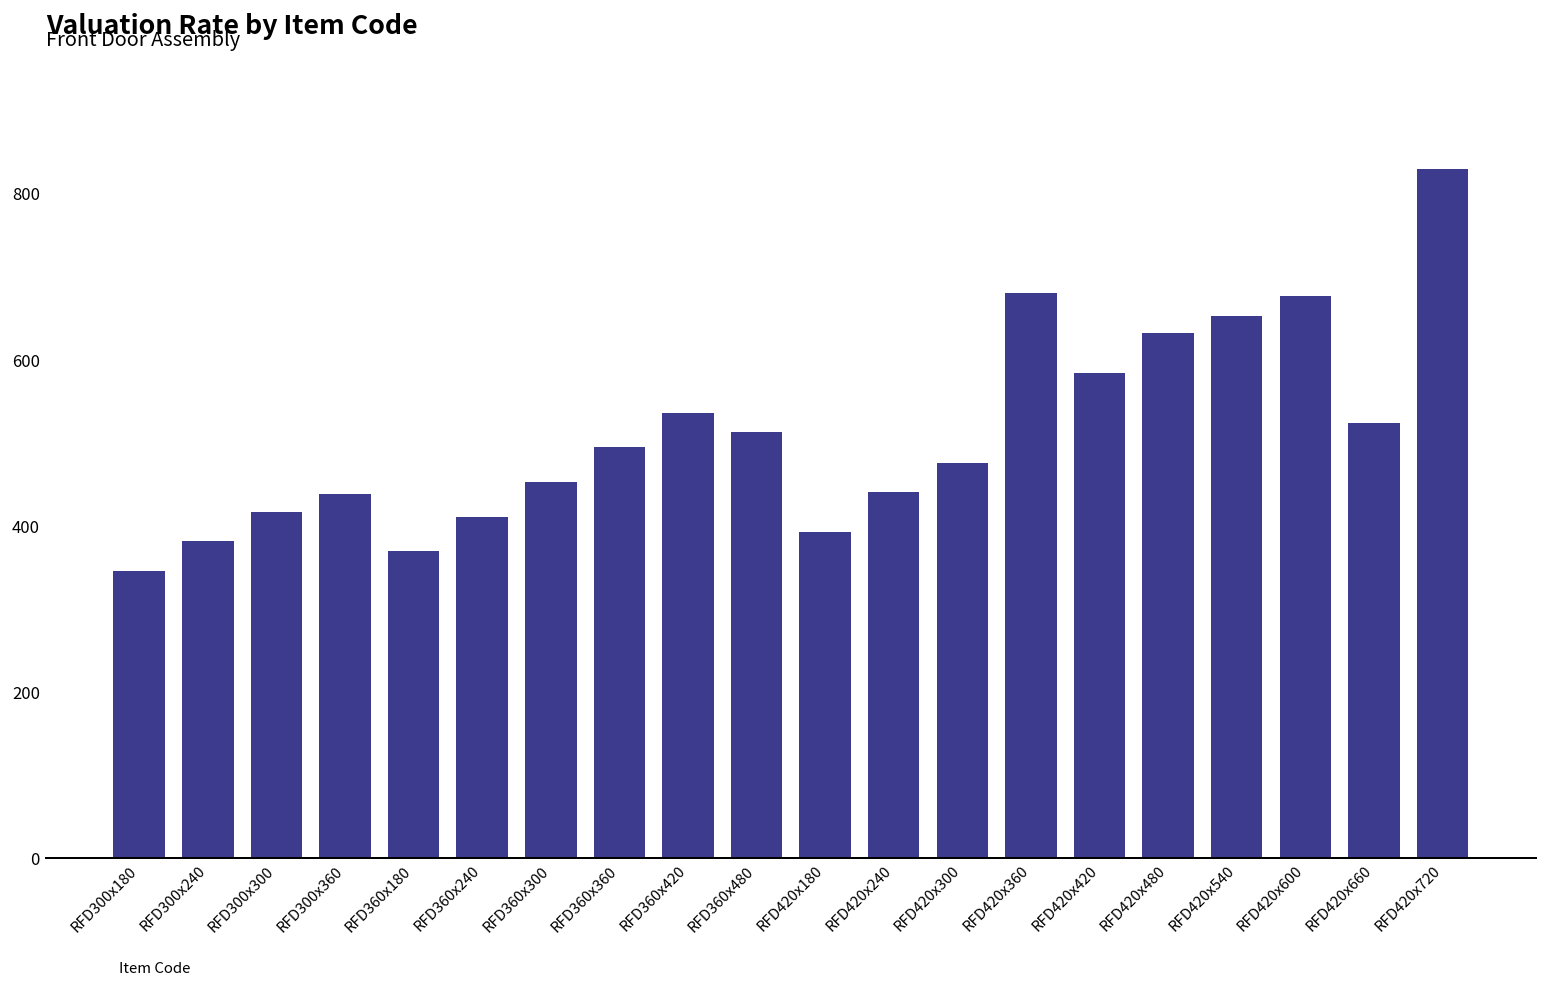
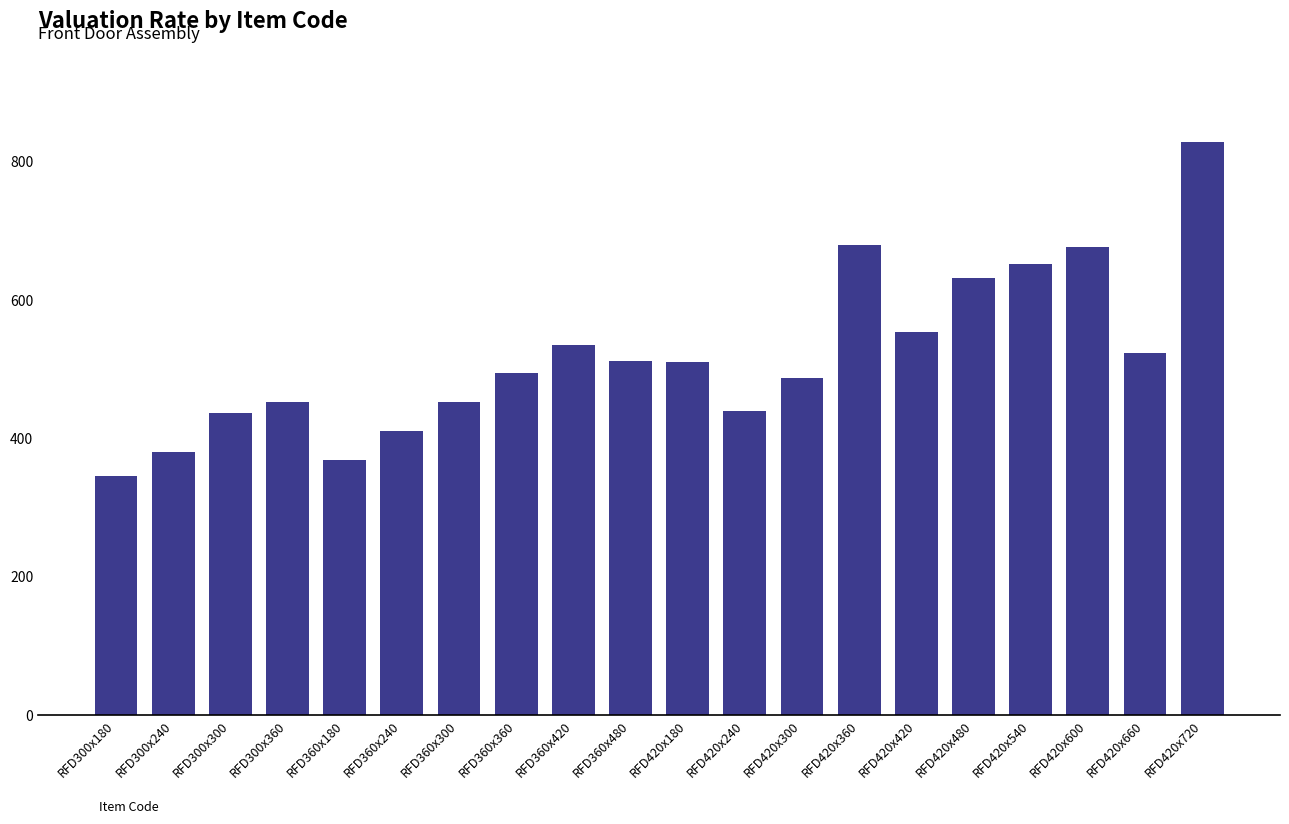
  {
    "RFD300x180": 350,
    "RFD300x240": 380,
-   "RFD300x300": 420,
-   "RFD300x360": 440,
+   "RFD300x300": 440,
+   "RFD300x360": 450,
    "RFD360x180": 370,
    "RFD360x240": 410,
    "RFD360x300": 450,
    "RFD360x360": 490,
    "RFD360x420": 540,
    "RFD360x480": 510,
-   "RFD420x180": 390,
+   "RFD420x180": 510,
    "RFD420x240": 440,
-   "RFD420x300": 480,
+   "RFD420x300": 490,
    "RFD420x360": 680,
-   "RFD420x420": 580,
+   "RFD420x420": 550,
    "RFD420x480": 630,
    "RFD420x540": 650,
    "RFD420x600": 680,
    "RFD420x660": 520,
    "RFD420x720": 830
  }
